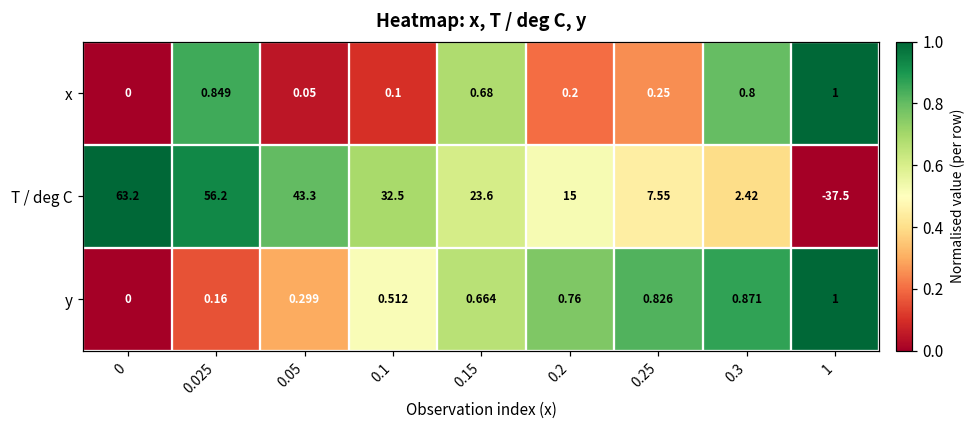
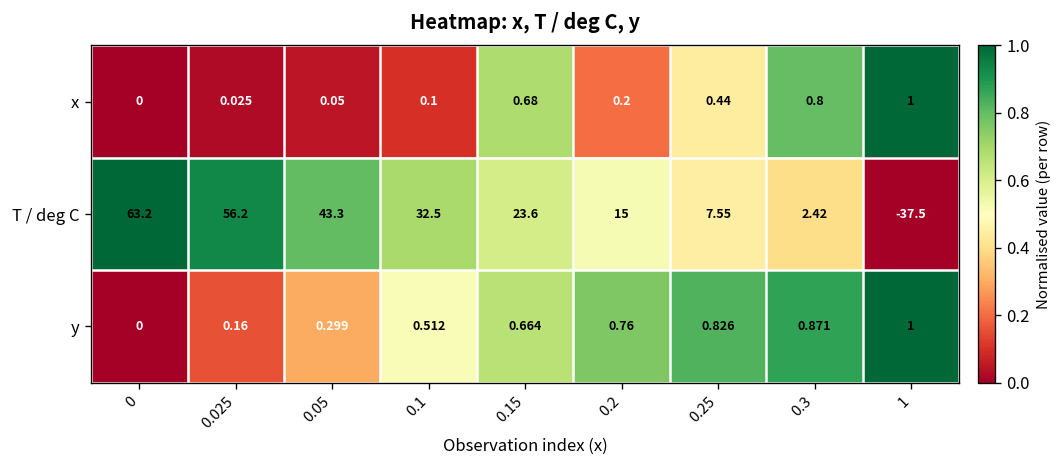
  {
    "x": {
      "0": 0,
-     "0.025": 0.849,
+     "0.025": 0.025,
      "0.05": 0.05,
      "0.1": 0.1,
      "0.15": 0.68,
      "0.2": 0.2,
-     "0.25": 0.25,
+     "0.25": 0.44,
      "0.3": 0.8,
      "1": 1
    },
    "T / deg C": {
      "0": 63.2,
      "0.025": 56.2,
      "0.05": 43.3,
      "0.1": 32.5,
      "0.15": 23.6,
      "0.2": 15,
      "0.25": 7.55,
      "0.3": 2.42,
      "1": -37.5
    },
    "y": {
      "0": 0,
      "0.025": 0.16,
      "0.05": 0.299,
      "0.1": 0.512,
      "0.15": 0.664,
      "0.2": 0.76,
      "0.25": 0.826,
      "0.3": 0.871,
      "1": 1
    }
  }
